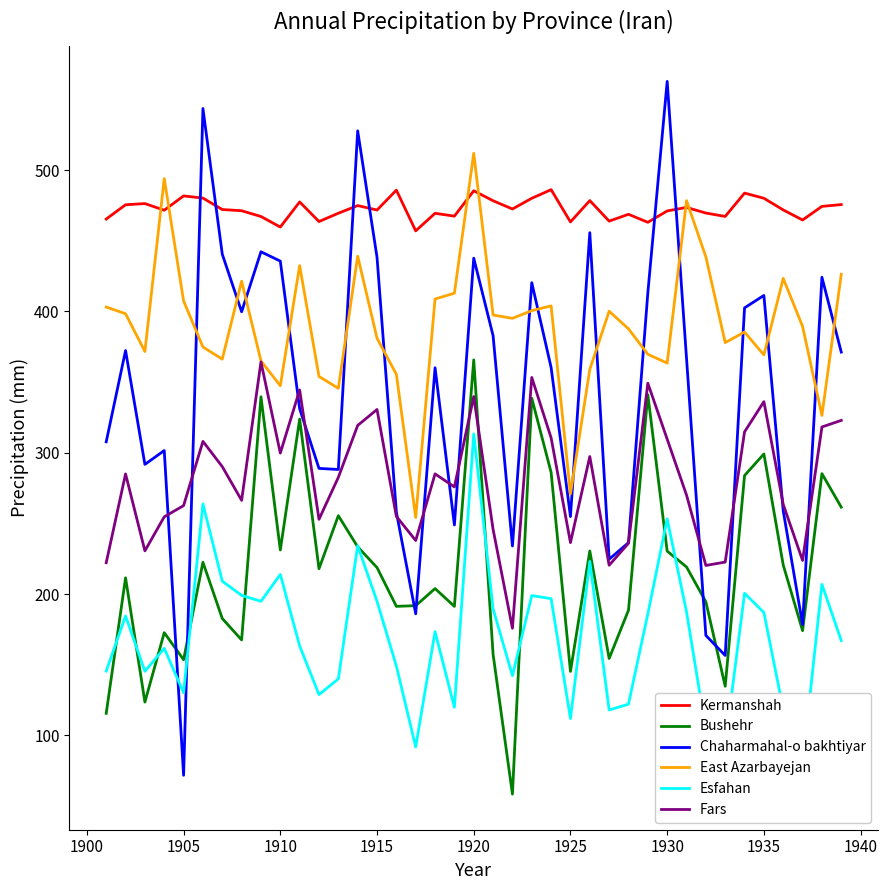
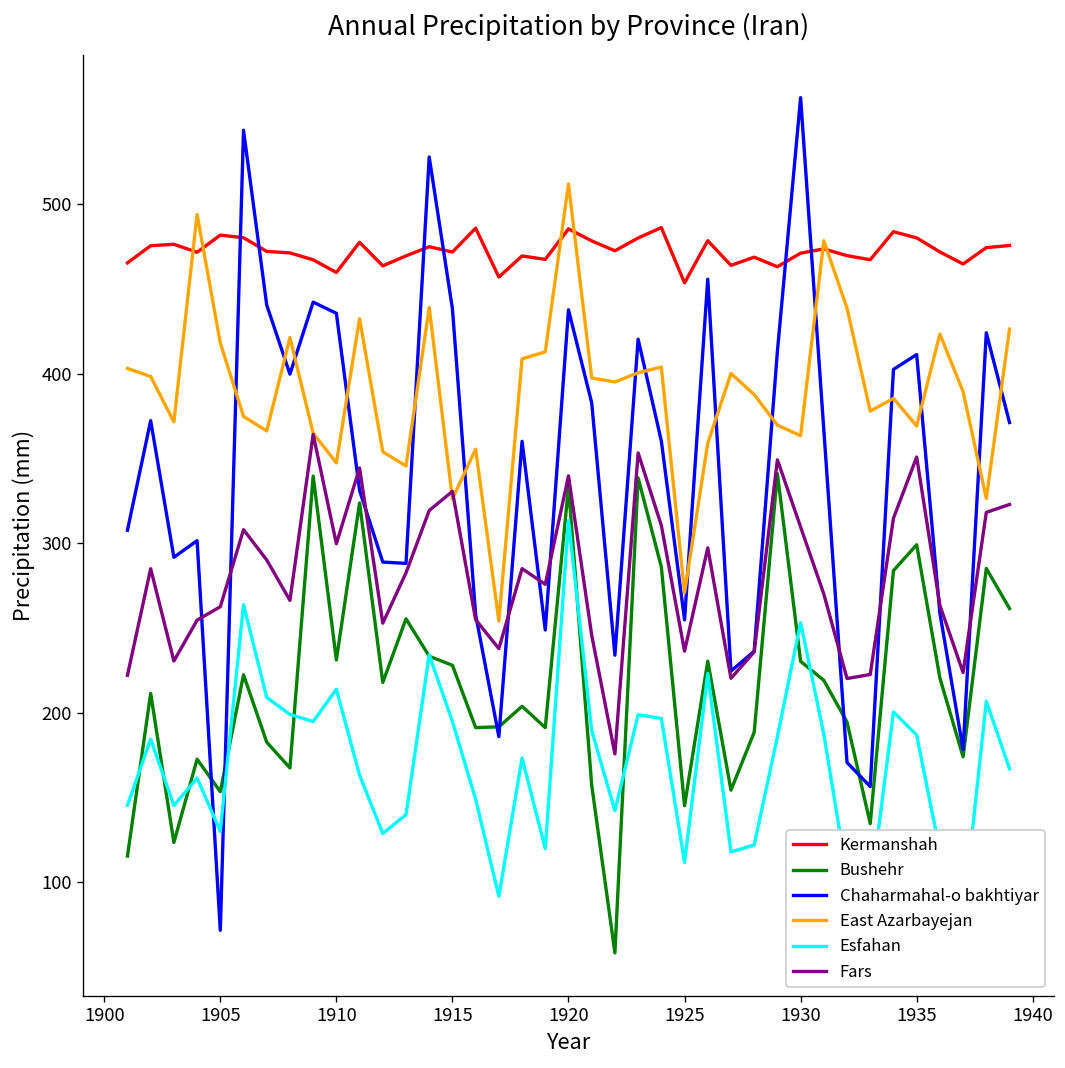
  {
    "Kermanshah": {
      "1905": 482,
      "1910": 460,
      "1915": 472,
      "1920": 485,
-     "1925": 463,
+     "1925": 454,
      "1930": 471,
      "1935": 480
    },
    "Bushehr": {
      "1905": 154,
      "1910": 231,
-     "1915": 219,
-     "1920": 366,
+     "1915": 228,
+     "1920": 333,
      "1925": 145,
      "1930": 230,
      "1935": 299
    },
    "Chaharmahal-o bakhtiyar": {
      "1905": 72,
      "1910": 436,
      "1915": 438,
      "1920": 438,
      "1925": 255,
      "1930": 563,
      "1935": 411
    },
    "East Azarbayejan": {
-     "1905": 407,
+     "1905": 418,
      "1910": 347,
-     "1915": 381,
+     "1915": 326,
      "1920": 512,
      "1925": 271,
      "1930": 363,
      "1935": 369
    },
    "Esfahan": {
      "1905": 130,
      "1910": 214,
      "1915": 195,
      "1920": 313,
      "1925": 112,
      "1930": 253,
      "1935": 187
    },
    "Fars": {
      "1905": 263,
      "1910": 300,
      "1915": 331,
      "1920": 340,
      "1925": 236,
      "1930": 310,
-     "1935": 336
+     "1935": 351
    }
  }
